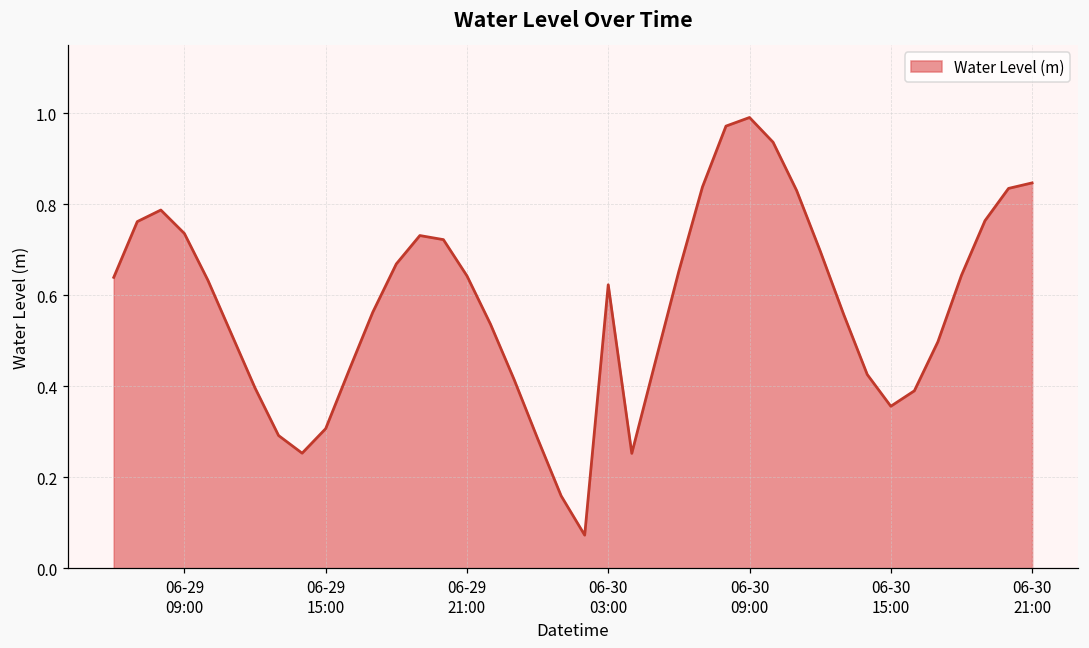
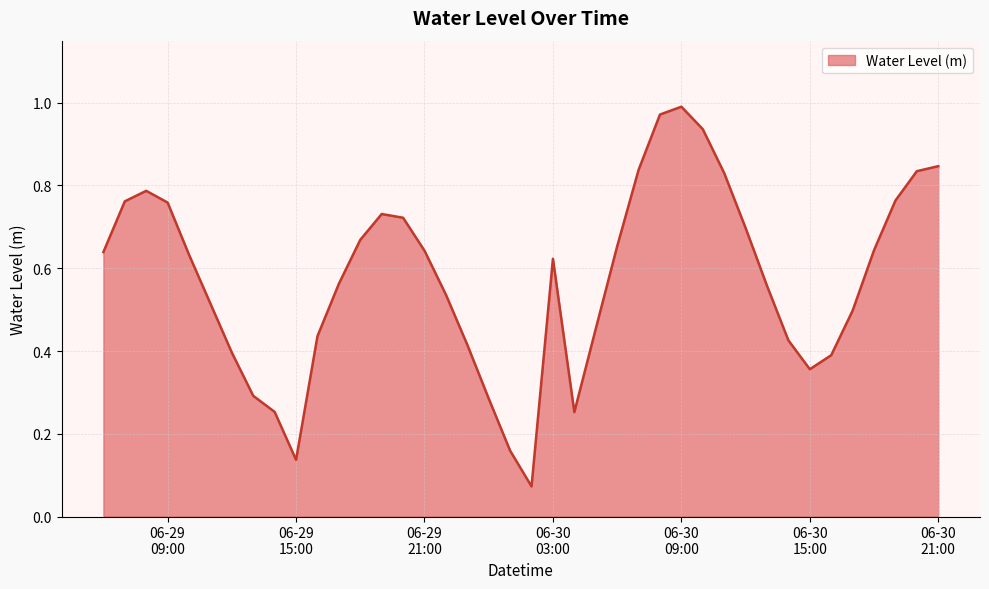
  {
-   "06-29 09:00": 0.74,
-   "06-29 15:00": 0.31,
+   "06-29 09:00": 0.76,
+   "06-29 15:00": 0.14,
    "06-29 21:00": 0.64,
    "06-30 03:00": 0.62,
    "06-30 09:00": 0.99,
    "06-30 15:00": 0.36,
    "06-30 21:00": 0.85
  }
